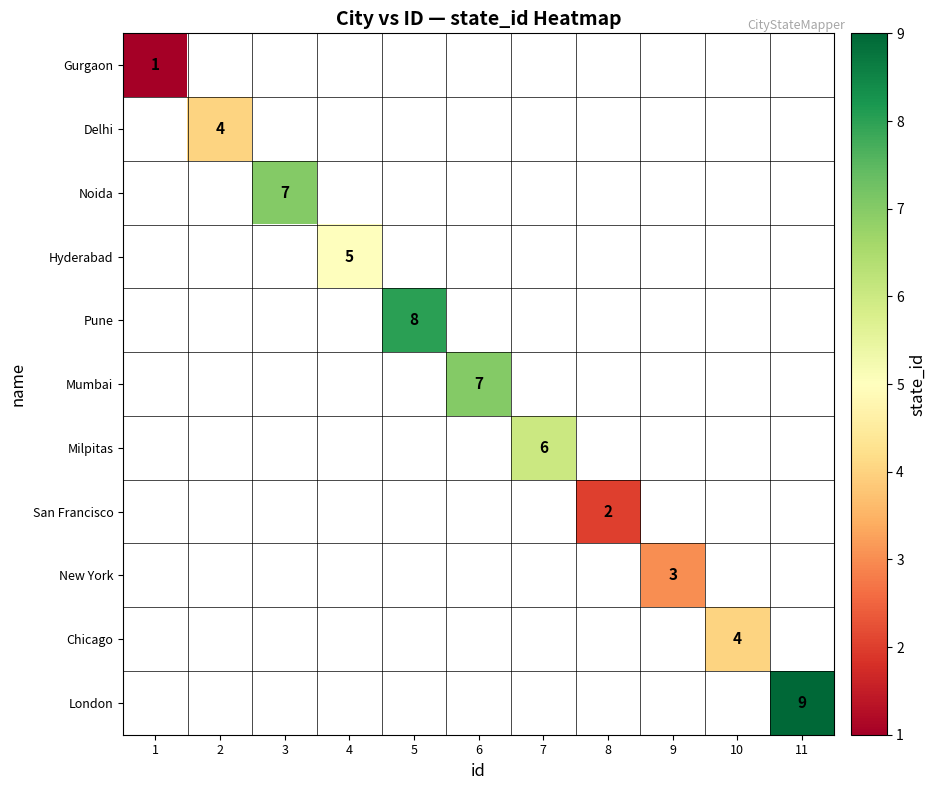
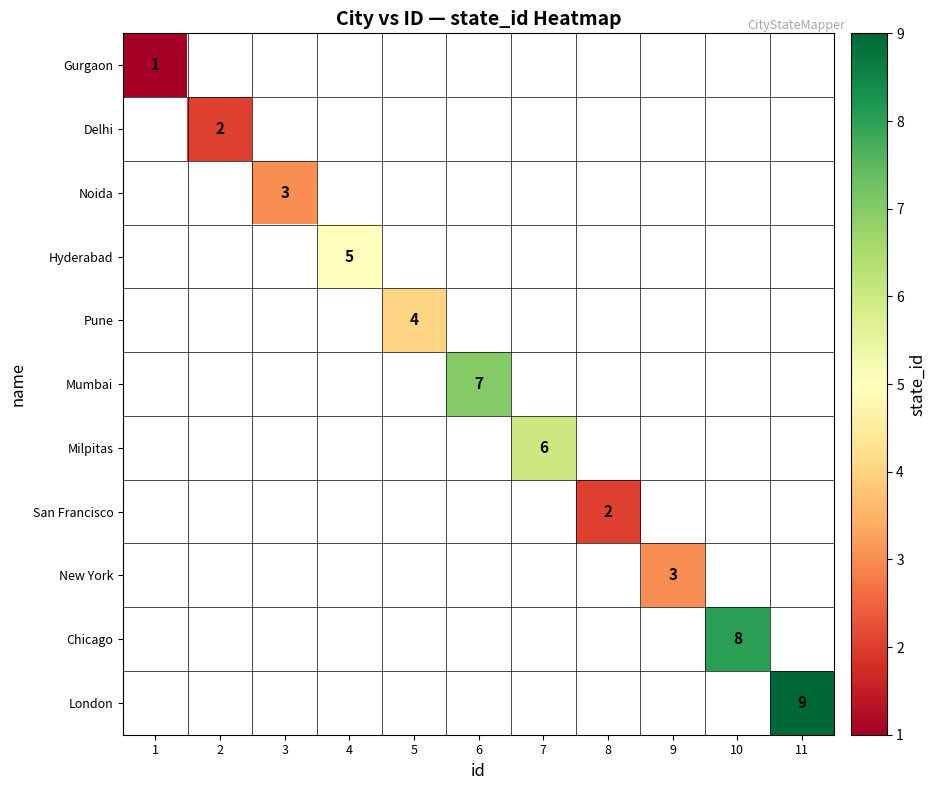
  {
    "Gurgaon": {
      "1": 1
    },
    "Delhi": {
-     "2": 4
+     "2": 2
    },
    "Noida": {
-     "3": 7
+     "3": 3
    },
    "Hyderabad": {
      "4": 5
    },
    "Pune": {
-     "5": 8
+     "5": 4
    },
    "Mumbai": {
      "6": 7
    },
    "Milpitas": {
      "7": 6
    },
    "San Francisco": {
      "8": 2
    },
    "New York": {
      "9": 3
    },
    "Chicago": {
-     "10": 4
+     "10": 8
    },
    "London": {
      "11": 9
    }
  }
